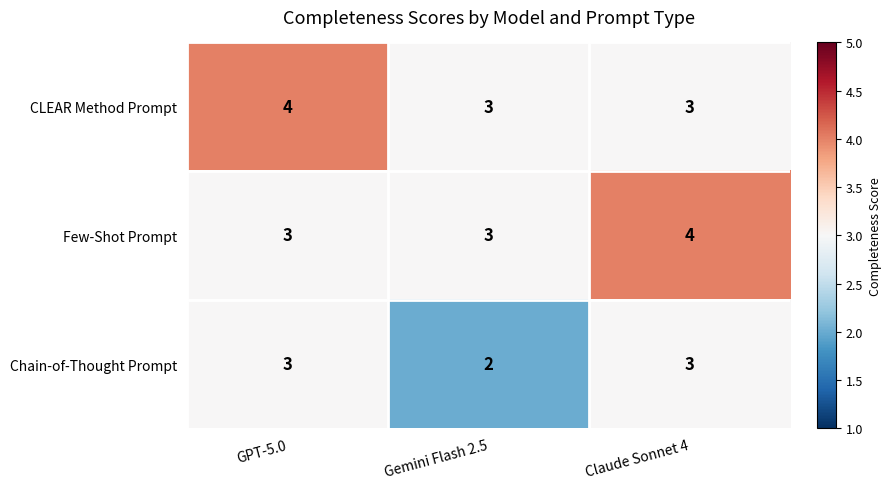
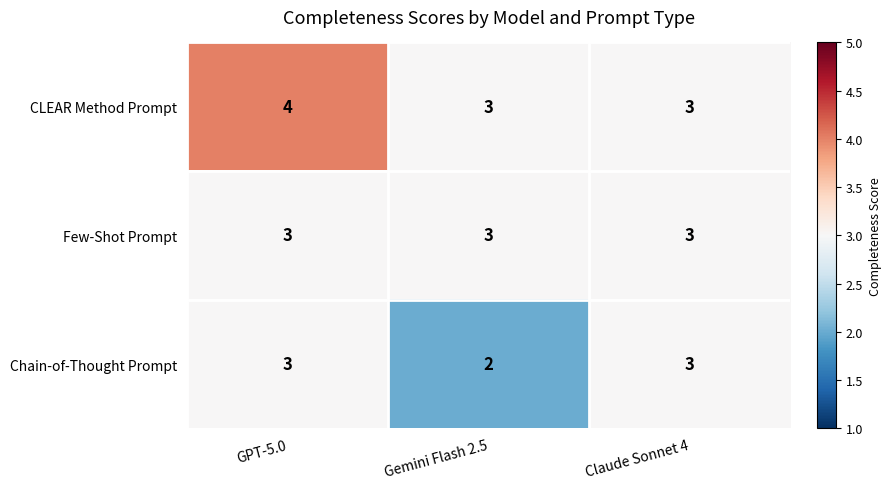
  {
    "CLEAR Method Prompt": {
      "GPT-5.0": 4,
      "Gemini Flash 2.5": 3,
      "Claude Sonnet 4": 3
    },
    "Few-Shot Prompt": {
      "GPT-5.0": 3,
      "Gemini Flash 2.5": 3,
-     "Claude Sonnet 4": 4
+     "Claude Sonnet 4": 3
    },
    "Chain-of-Thought Prompt": {
      "GPT-5.0": 3,
      "Gemini Flash 2.5": 2,
      "Claude Sonnet 4": 3
    }
  }
